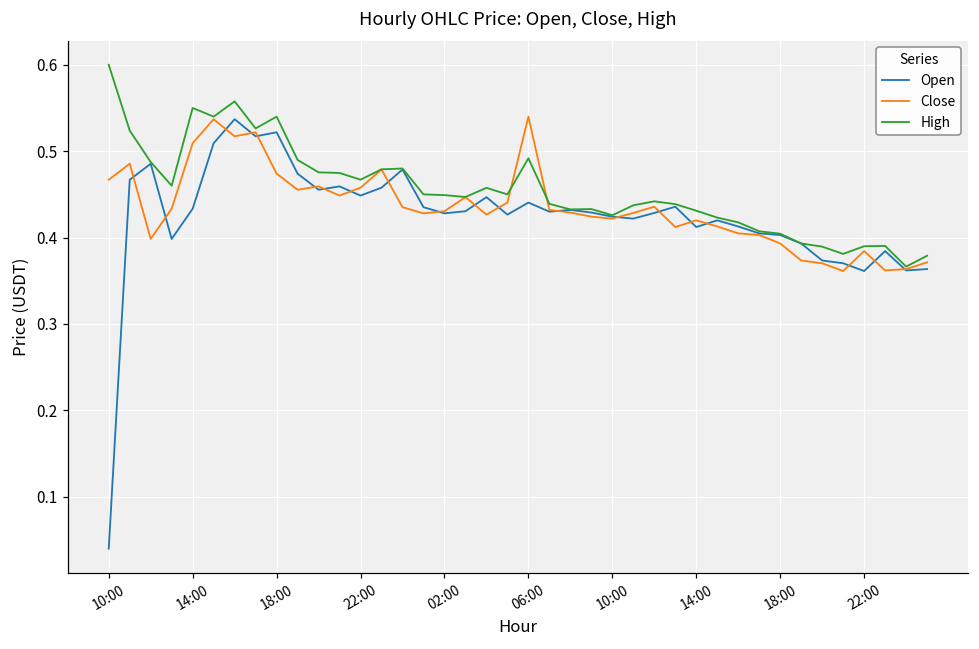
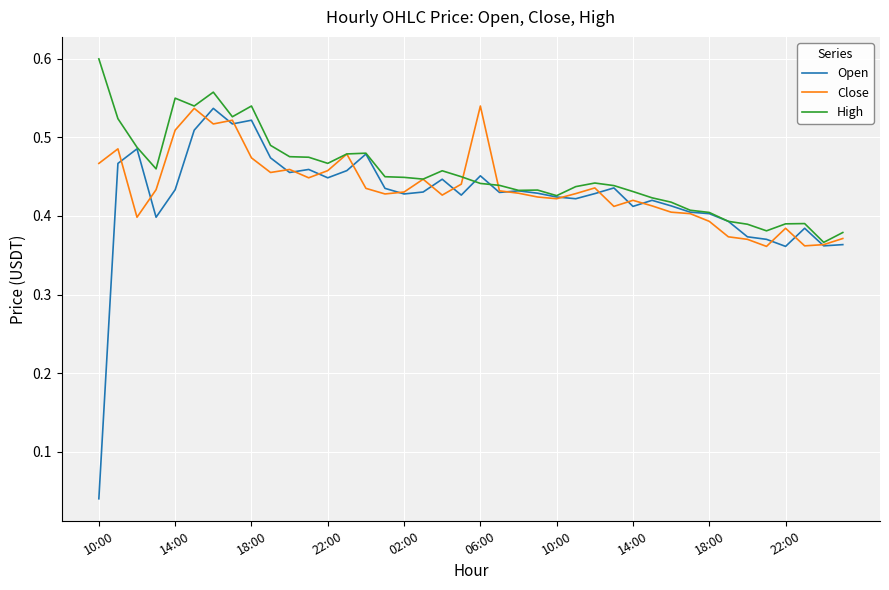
  {
    "Open": {
-     "06:00": 0.44
+     "06:00": 0.45
    },
    "Close": {
      "06:00": 0.54
    },
    "High": {
      "02:00": 0.45,
-     "06:00": 0.49
+     "06:00": 0.44
    }
  }
